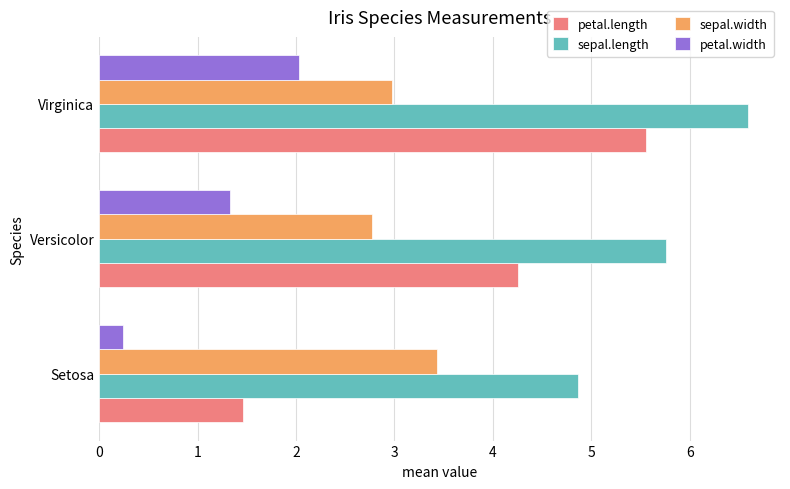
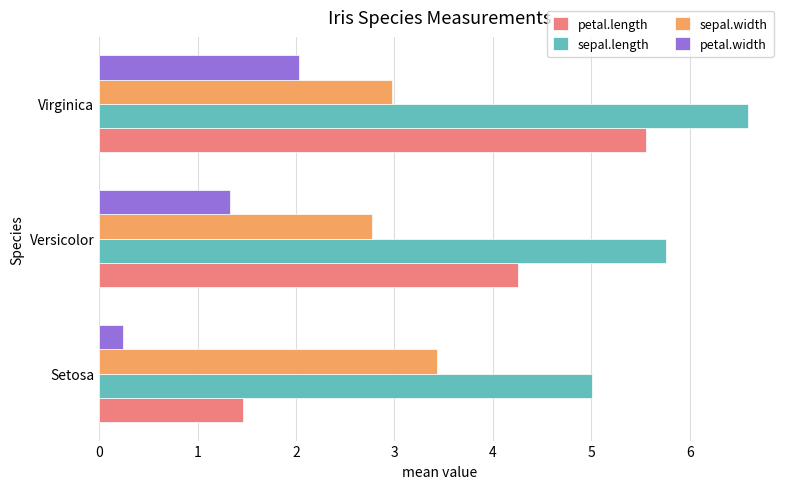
  {
    "sepal.length": {
      "Virginica": 6.6,
      "Versicolor": 5.8,
-     "Setosa": 4.9
+     "Setosa": 5.0
    },
    "petal.width": {
      "Virginica": 2.0,
      "Versicolor": 1.3,
      "Setosa": 0.2
    }
  }
